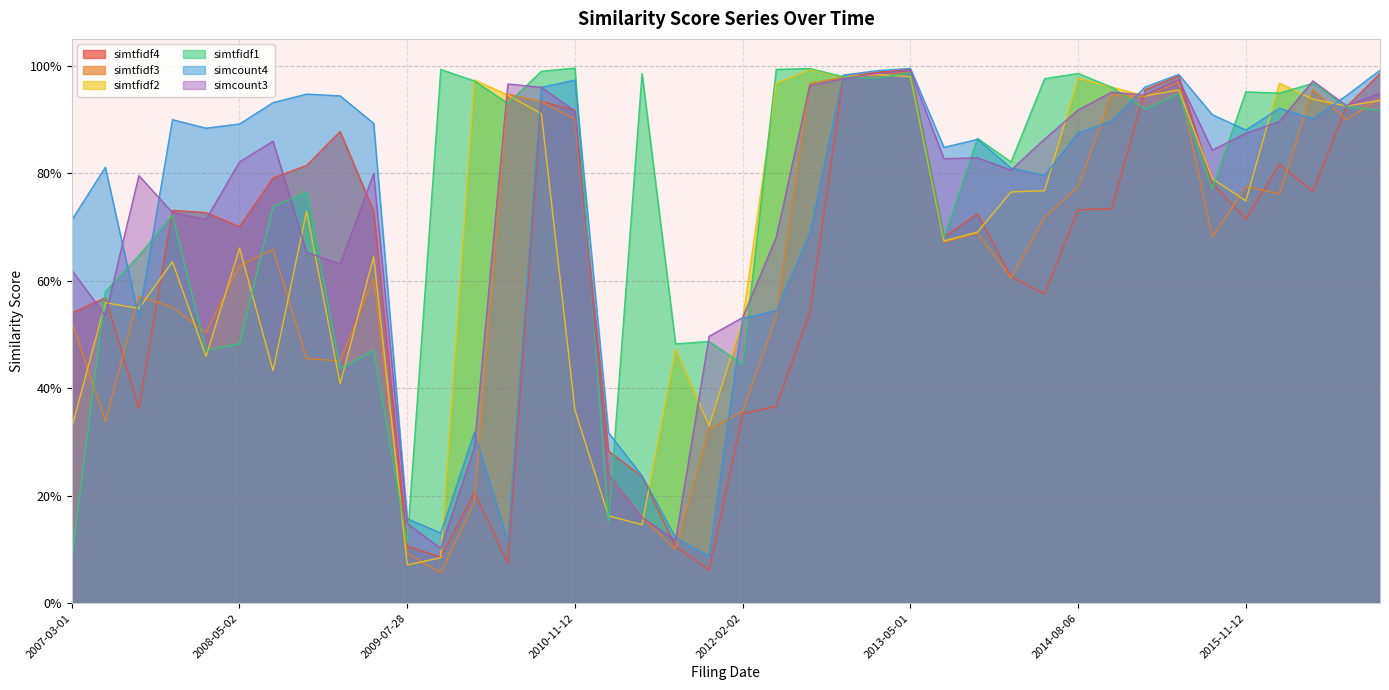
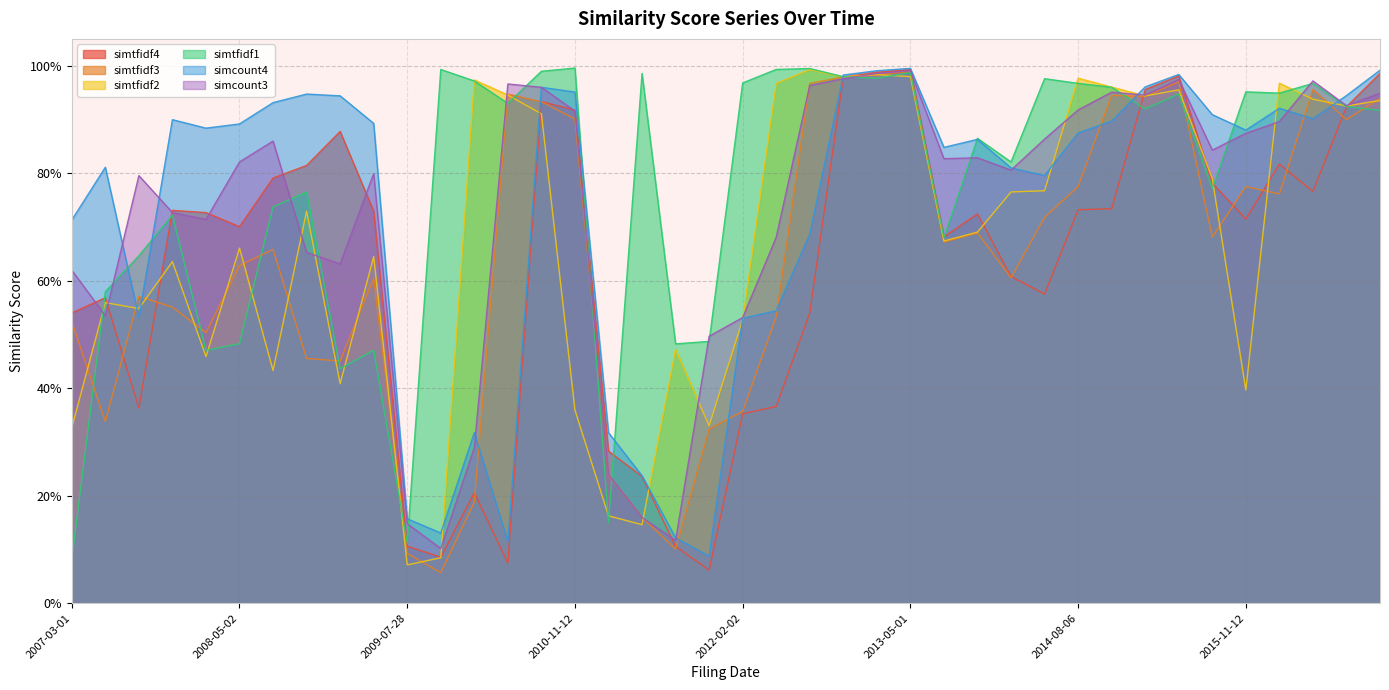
  {
    "simtfidf2": {
      "2007-03-01": "33%",
      "2008-05-02": "66%",
      "2009-07-28": "7%",
      "2010-11-12": "36%",
      "2013-05-01": "98%",
      "2014-08-06": "98%",
-     "2015-11-12": "75%"
+     "2015-11-12": "40%"
    },
    "simtfidf1": {
      "2007-03-01": "8%",
      "2008-05-02": "48%",
      "2009-07-28": "11%",
      "2010-11-12": "100%",
-     "2012-02-02": "44%",
-     "2014-08-06": "99%",
+     "2012-02-02": "97%",
+     "2014-08-06": "97%",
      "2015-11-12": "95%"
    },
    "simcount4": {
      "2007-03-01": "71%",
      "2008-05-02": "89%",
      "2009-07-28": "16%",
-     "2010-11-12": "97%",
+     "2010-11-12": "95%",
      "2014-08-06": "87%",
      "2015-11-12": "88%"
    },
    "simcount3": {
      "2007-03-01": "62%",
      "2008-05-02": "82%",
      "2009-07-28": "15%",
      "2014-08-06": "92%",
      "2015-11-12": "87%"
    }
  }
